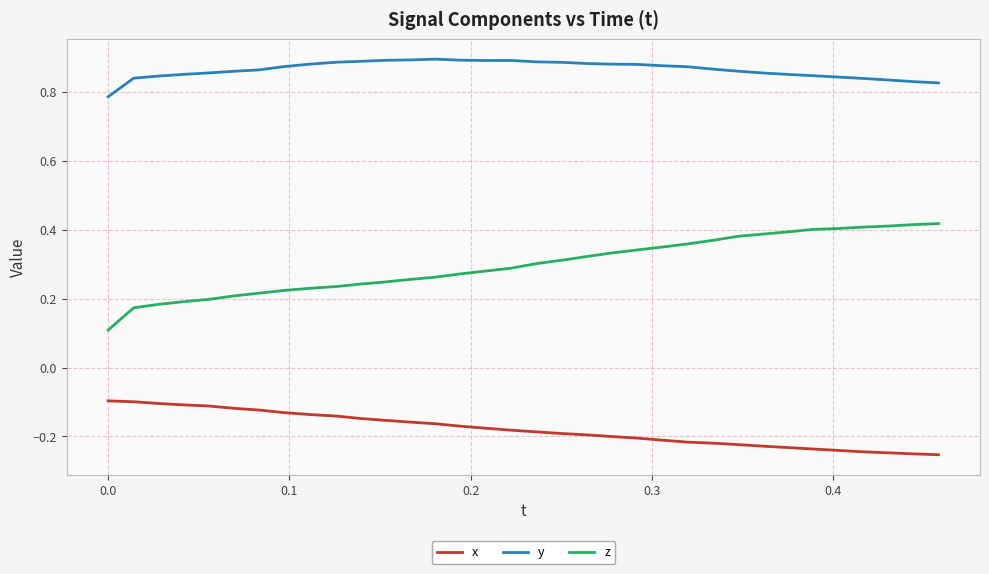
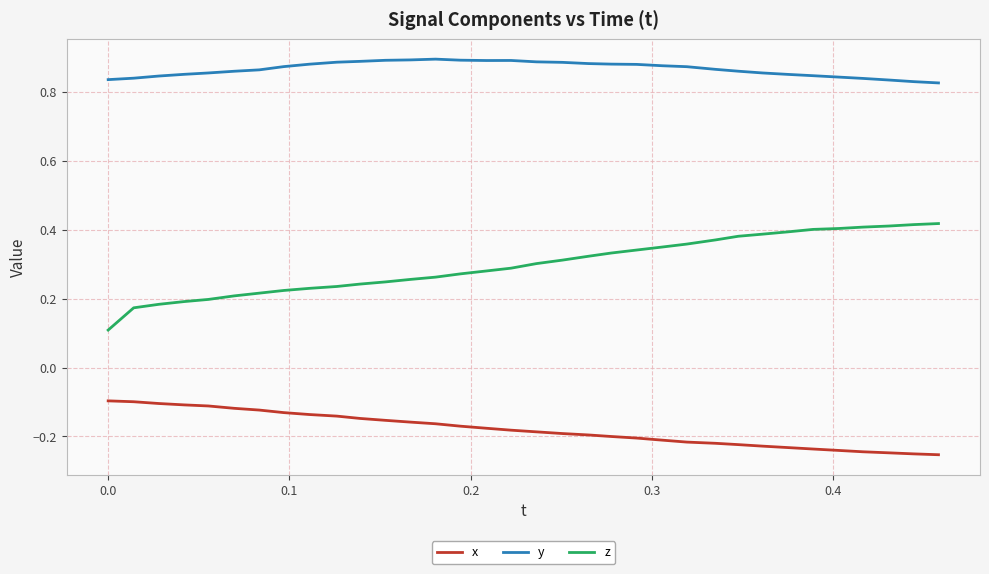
  {
    "x": {
      "0.0": -0.10
    },
    "y": {
-     "0.0": 0.79
+     "0.0": 0.84
    },
    "z": {
      "0.0": 0.11
    }
  }
